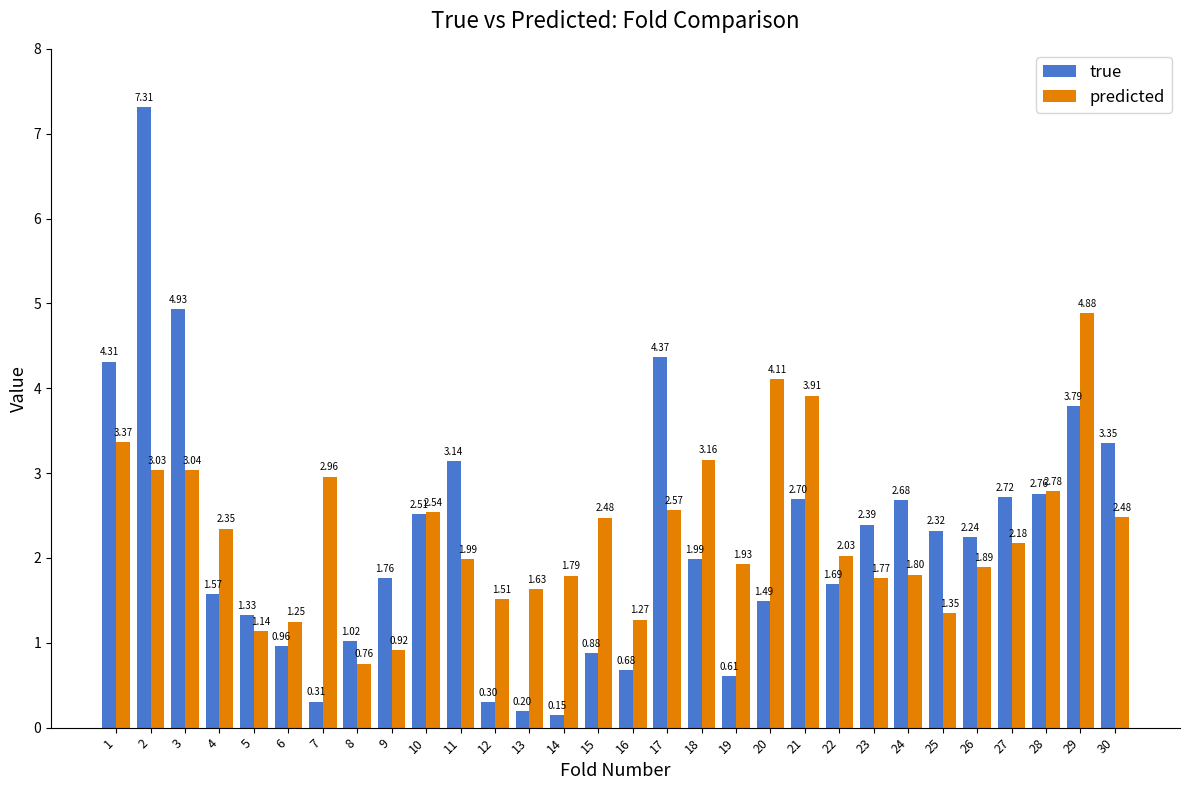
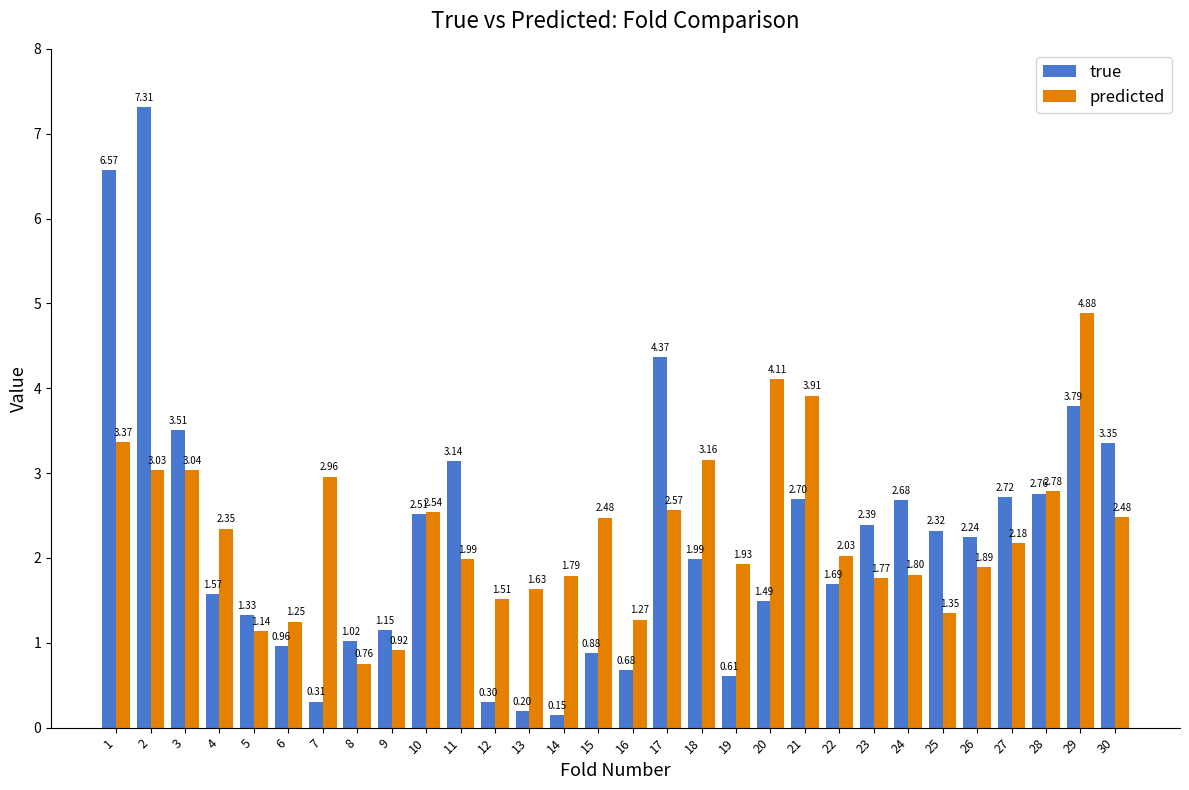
  {
    "true": {
-     "1": 4.31,
+     "1": 6.57,
      "2": 7.31,
-     "3": 4.93,
+     "3": 3.51,
      "4": 1.57,
      "5": 1.33,
      "6": 0.96,
      "7": 0.31,
      "8": 1.02,
-     "9": 1.76,
+     "9": 1.15,
      "11": 3.14,
      "12": 0.30,
      "13": 0.20,
      "14": 0.15,
      "15": 0.88,
      "16": 0.68,
      "17": 4.37,
      "18": 1.99,
      "19": 0.61,
      "20": 1.49,
      "21": 2.70,
      "22": 1.69,
      "23": 2.39,
      "24": 2.68,
      "25": 2.32,
      "26": 2.24,
      "27": 2.72,
      "29": 3.79,
      "30": 3.35
    },
    "predicted": {
      "1": 3.37,
      "2": 3.03,
      "3": 3.04,
      "4": 2.35,
      "5": 1.14,
      "6": 1.25,
      "7": 2.96,
      "8": 0.76,
      "9": 0.92,
      "11": 1.99,
      "12": 1.51,
      "13": 1.63,
      "14": 1.79,
      "15": 2.48,
      "16": 1.27,
      "17": 2.57,
      "18": 3.16,
      "19": 1.93,
      "20": 4.11,
      "21": 3.91,
      "22": 2.03,
      "23": 1.77,
      "24": 1.80,
      "25": 1.35,
      "26": 1.89,
      "27": 2.18,
      "29": 4.88,
      "30": 2.48
    }
  }
